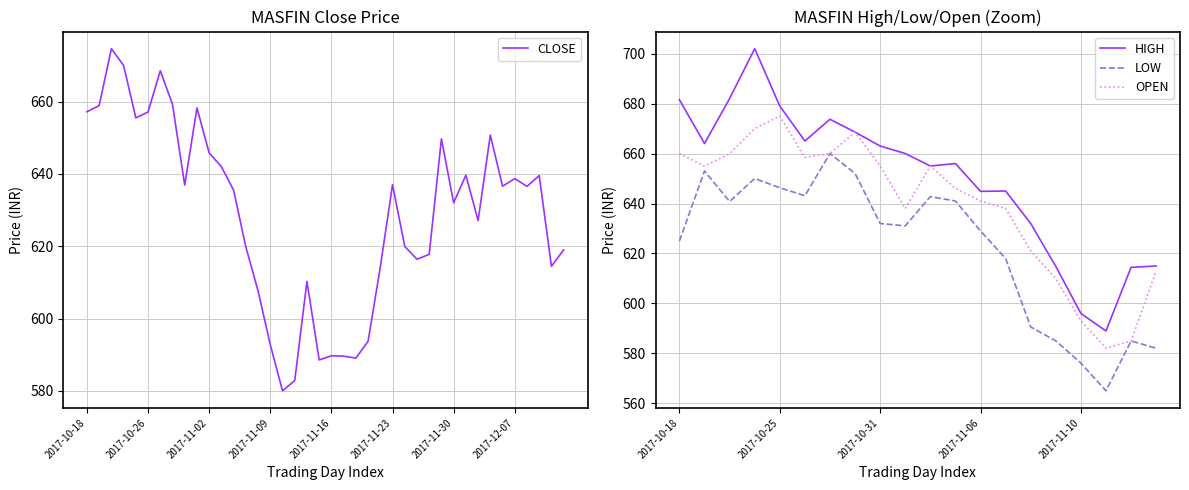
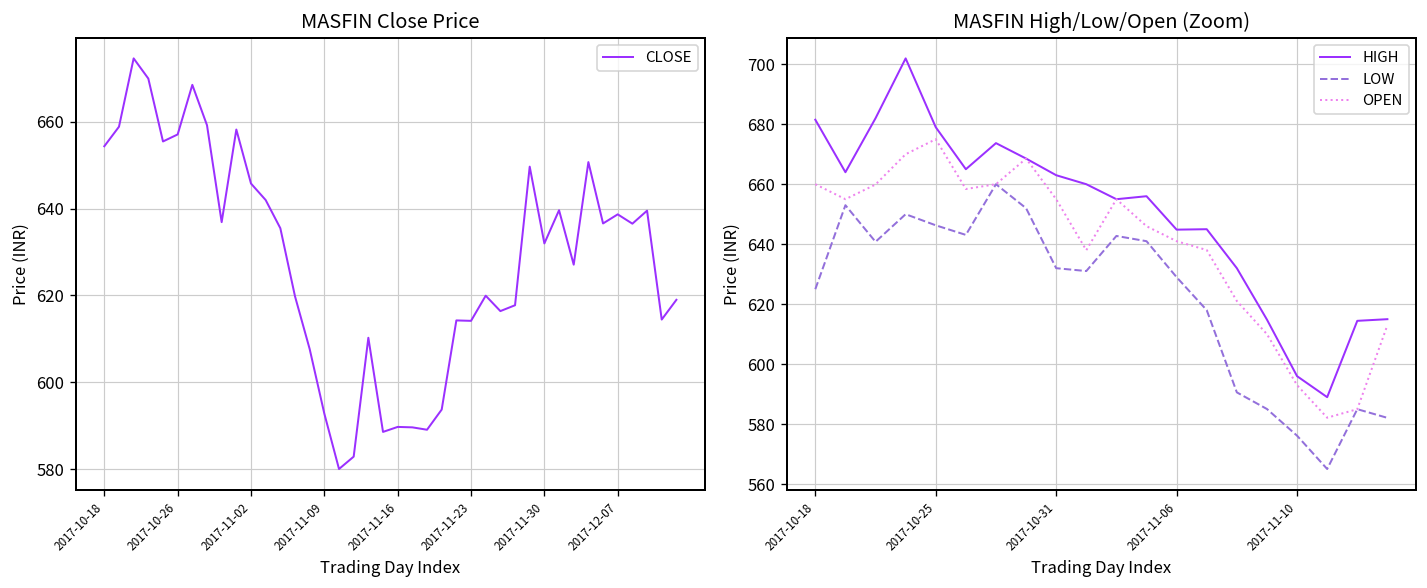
  {
    "MASFIN Close Price": {
-     "2017-10-18": 657,
+     "2017-10-18": 654,
      "2017-10-26": 657,
      "2017-11-02": 646,
      "2017-11-09": 593,
      "2017-11-16": 590,
-     "2017-11-23": 637,
+     "2017-11-23": 614,
      "2017-11-30": 632,
      "2017-12-07": 639
    },
    "MASFIN High/Low/Open (Zoom)": {
      "HIGH": {
        "2017-10-18": 682,
        "2017-10-25": 679,
        "2017-10-31": 663,
        "2017-11-06": 645,
        "2017-11-10": 596
      },
      "LOW": {
        "2017-10-18": 625,
        "2017-10-25": 646,
        "2017-10-31": 632,
        "2017-11-06": 629,
        "2017-11-10": 576
      },
      "OPEN": {
        "2017-10-18": 660,
        "2017-10-25": 675,
        "2017-10-31": 655,
        "2017-11-06": 641,
        "2017-11-10": 593
      }
    }
  }
